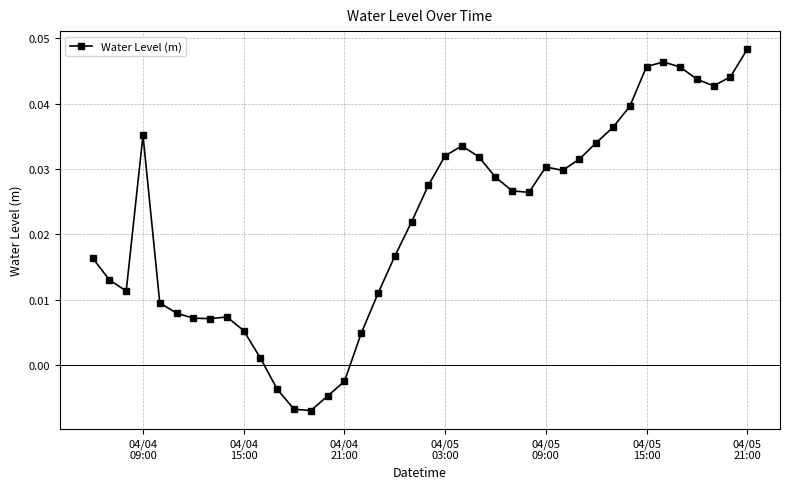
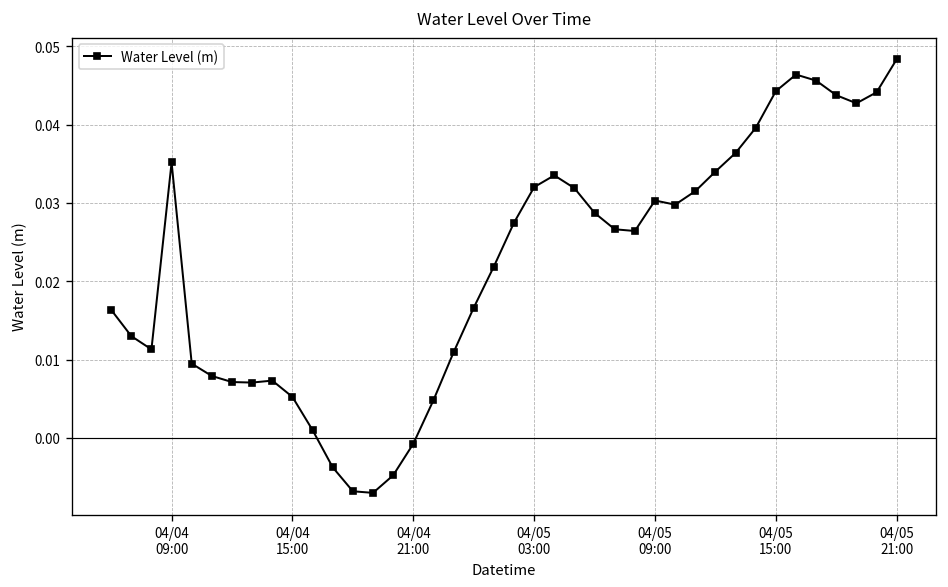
  {
    "04/04 09:00": 0.035,
    "04/04 15:00": 0.005,
-   "04/04 21:00": -0.003,
+   "04/04 21:00": -0.001,
    "04/05 03:00": 0.032,
    "04/05 09:00": 0.030,
-   "04/05 15:00": 0.046,
+   "04/05 15:00": 0.044,
    "04/05 21:00": 0.048
  }
